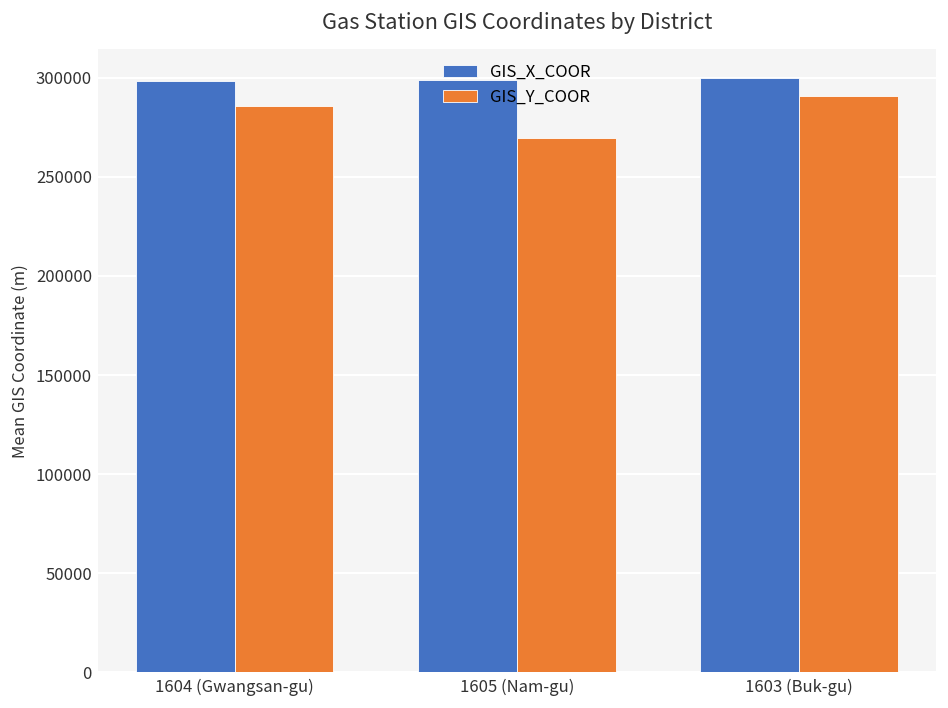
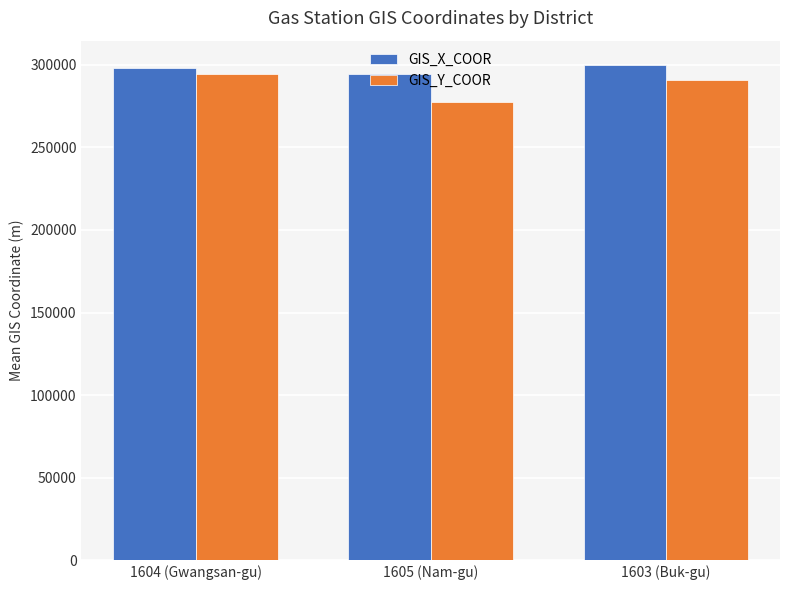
  {
    "GIS_X_COOR": {
      "1604 (Gwangsan-gu)": 298000,
-     "1605 (Nam-gu)": 299000,
+     "1605 (Nam-gu)": 294000,
      "1603 (Buk-gu)": 300000
    },
    "GIS_Y_COOR": {
-     "1604 (Gwangsan-gu)": 286000,
-     "1605 (Nam-gu)": 270000,
+     "1604 (Gwangsan-gu)": 294000,
+     "1605 (Nam-gu)": 278000,
      "1603 (Buk-gu)": 291000
    }
  }
